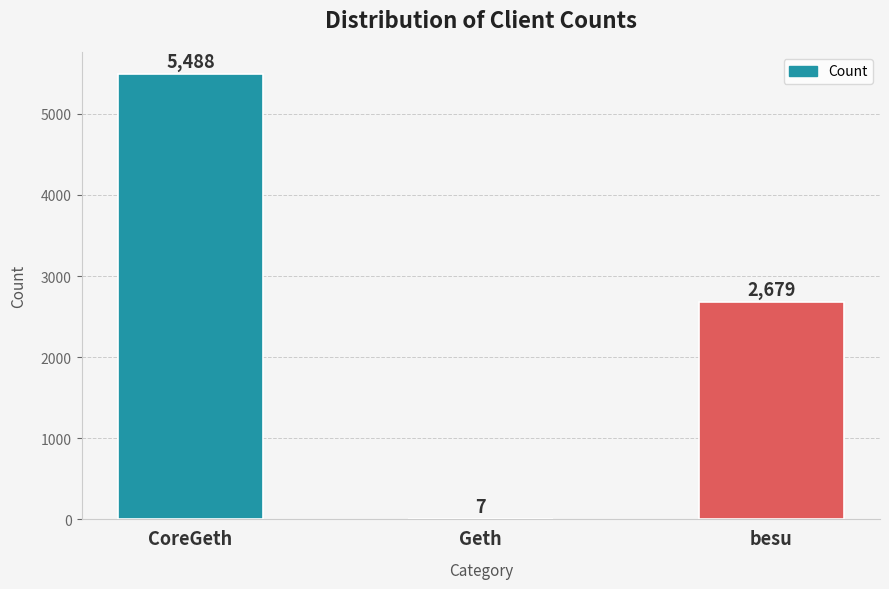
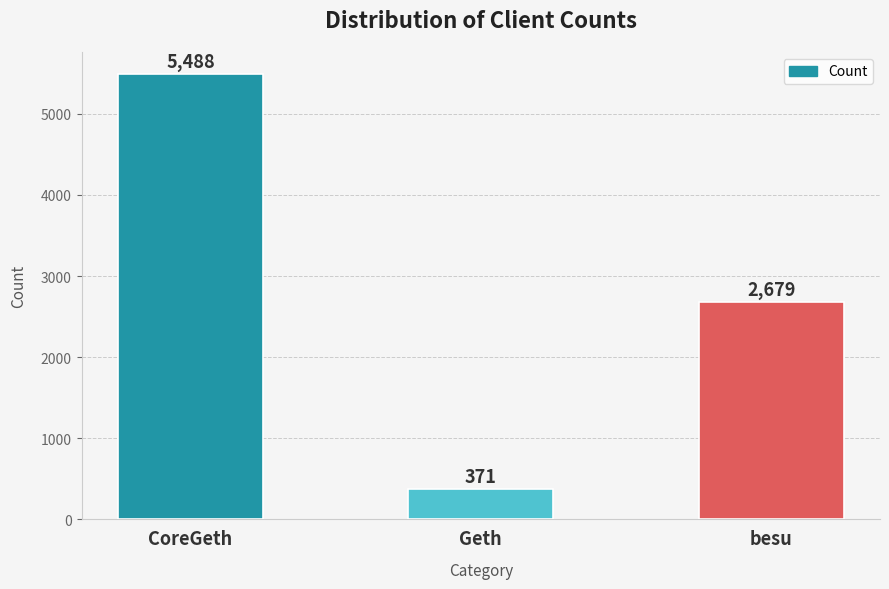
  {
    "CoreGeth": "5,488",
-   "Geth": "7",
+   "Geth": "371",
    "besu": "2,679"
  }
